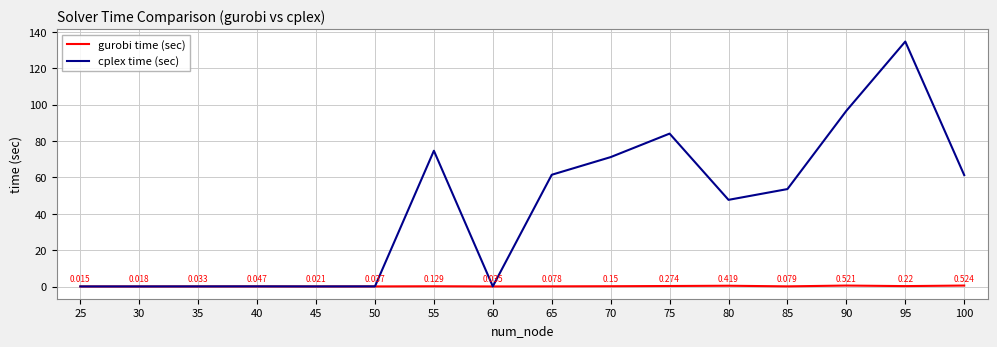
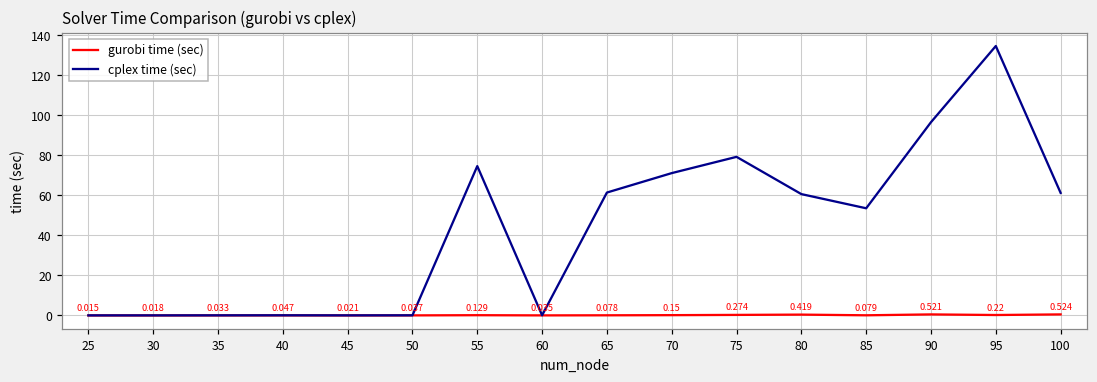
  {
    "gurobi time (sec)": {
      "55": 0.129,
      "65": 0.078,
      "70": 0.15,
      "75": 0.274,
      "80": 0.419,
      "85": 0.079,
      "90": 0.521,
      "95": 0.22,
      "100": 0.524
    },
    "cplex time (sec)": {
      "55": 75,
      "65": 61,
      "70": 71,
-     "75": 84,
-     "80": 48,
+     "75": 79,
+     "80": 61,
      "85": 54,
      "90": 97,
      "95": 135,
      "100": 61
    }
  }
